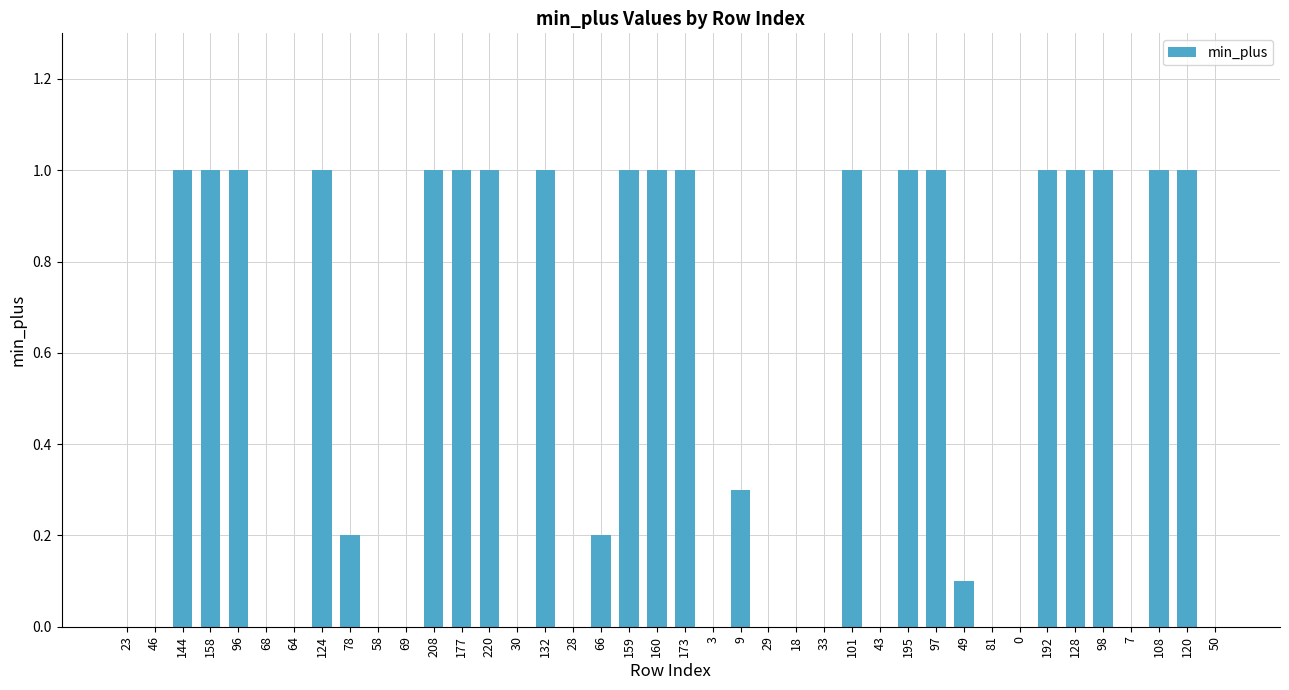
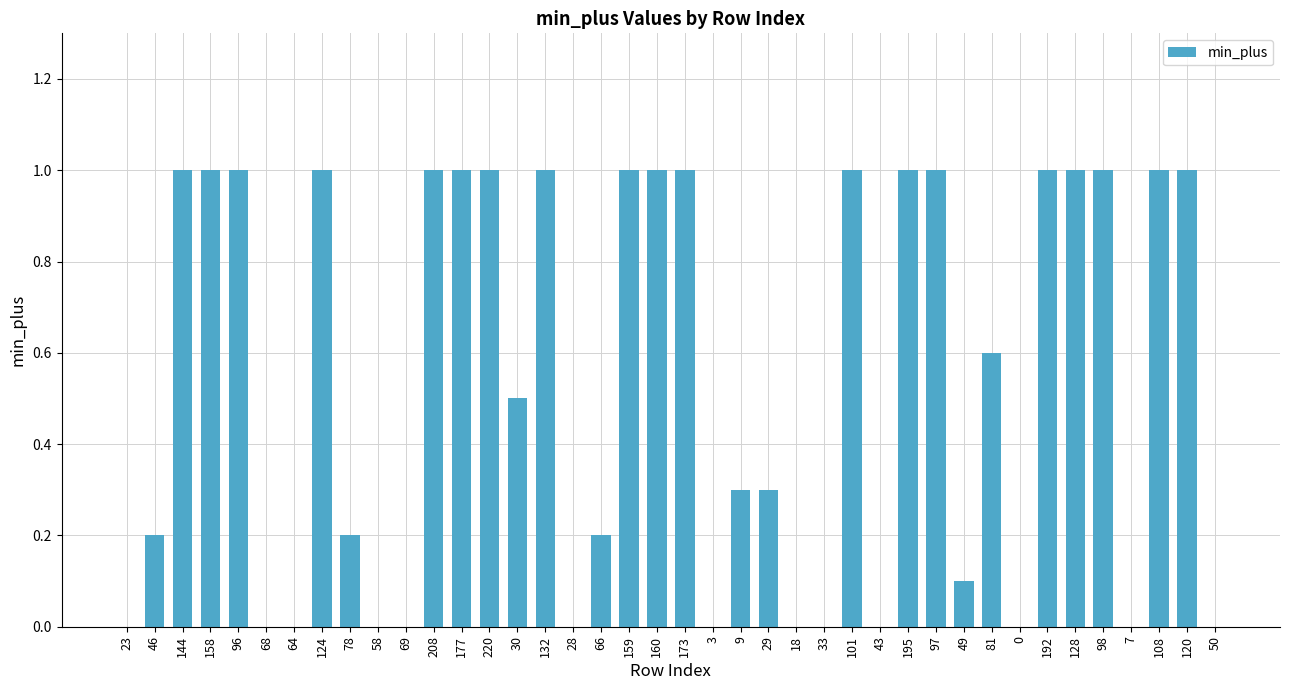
  {
    "23": 0.0,
-   "46": 0.0,
+   "46": 0.2,
    "144": 1.0,
    "158": 1.0,
    "96": 1.0,
    "68": 0.0,
    "64": 0.0,
    "124": 1.0,
    "78": 0.2,
    "58": 0.0,
    "69": 0.0,
    "208": 1.0,
    "177": 1.0,
    "220": 1.0,
-   "30": 0.0,
+   "30": 0.5,
    "132": 1.0,
    "28": 0.0,
    "66": 0.2,
    "159": 1.0,
    "160": 1.0,
    "173": 1.0,
    "3": 0.0,
    "9": 0.3,
-   "29": 0.0,
+   "29": 0.3,
    "18": 0.0,
    "33": 0.0,
    "101": 1.0,
    "43": 0.0,
    "195": 1.0,
    "97": 1.0,
    "49": 0.1,
-   "81": 0.0,
+   "81": 0.6,
    "0": 0.0,
    "192": 1.0,
    "128": 1.0,
    "98": 1.0,
    "7": 0.0,
    "108": 1.0,
    "120": 1.0,
    "50": 0.0
  }
